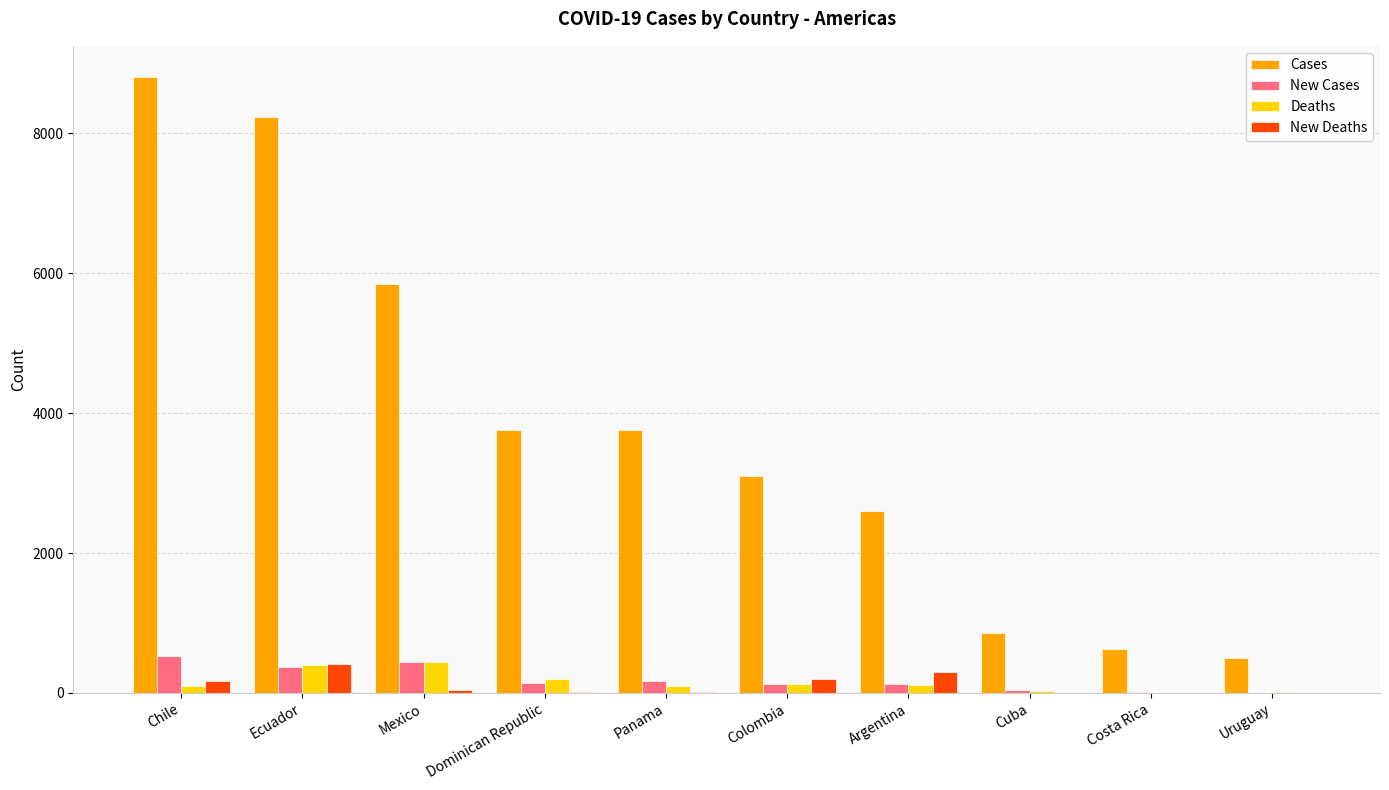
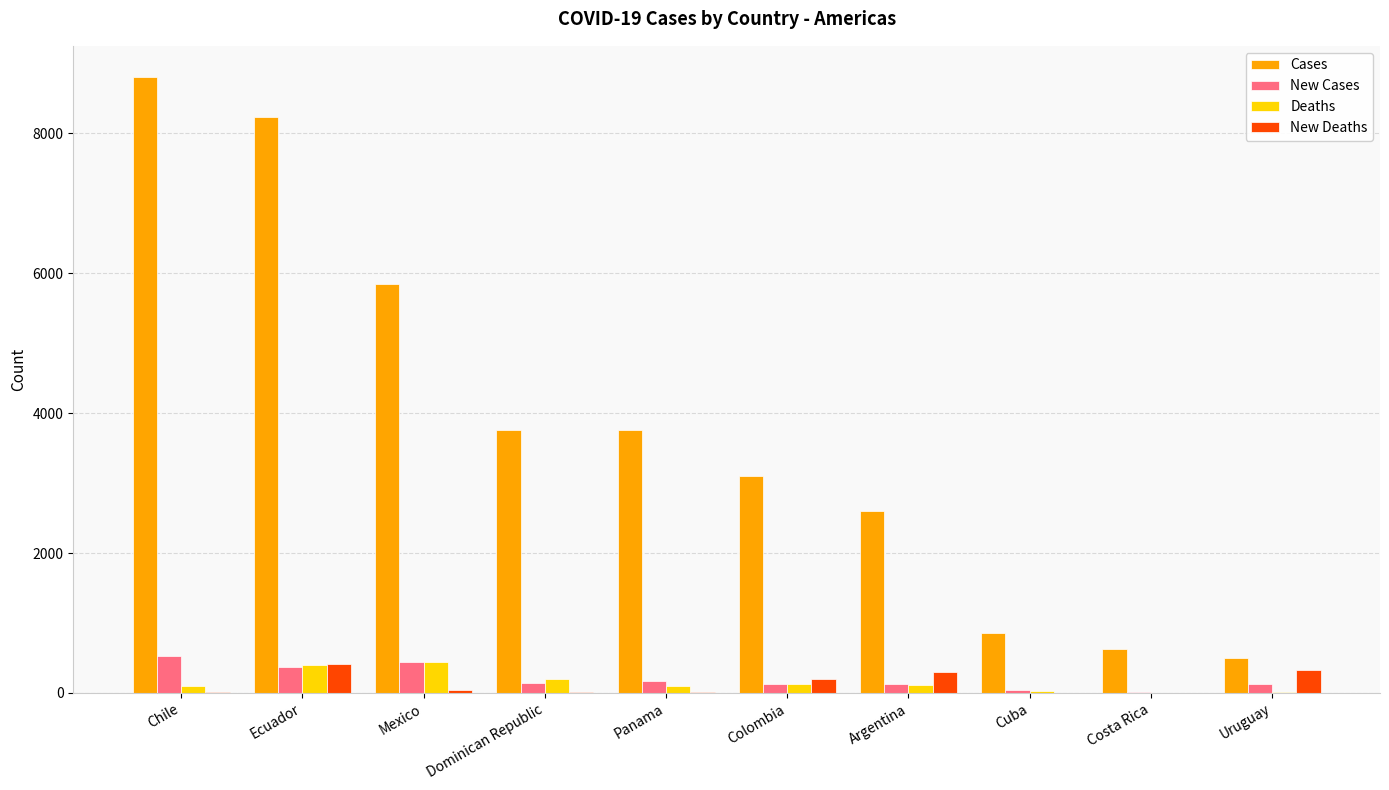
  {
    "New Cases": {
      "Chile": 500,
      "Ecuador": 400,
      "Mexico": 400,
      "Dominican Republic": 100,
      "Panama": 200,
      "Colombia": 100,
      "Argentina": 100,
      "Cuba": 0,
-     "Uruguay": 0
+     "Uruguay": 100
    },
    "New Deaths": {
-     "Chile": 200,
+     "Chile": 0,
      "Ecuador": 400,
      "Mexico": 0,
      "Colombia": 200,
      "Argentina": 300,
-     "Uruguay": 0
+     "Uruguay": 300
    }
  }
